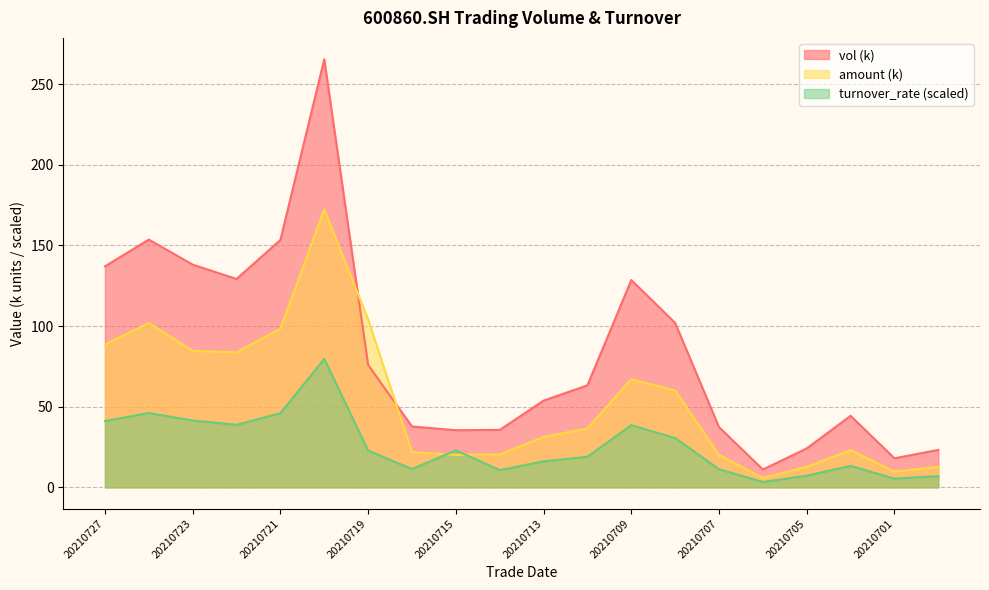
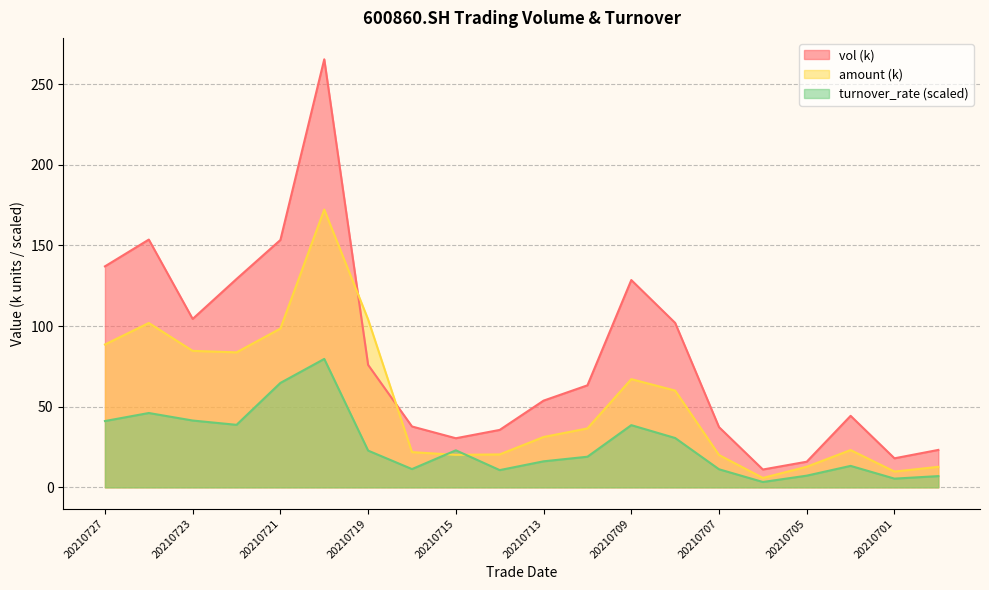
  {
    "vol (k)": {
      "20210727": 137,
-     "20210723": 138,
+     "20210723": 104,
      "20210721": 153,
      "20210719": 76,
-     "20210715": 35,
+     "20210715": 30,
      "20210713": 54,
      "20210709": 128,
      "20210707": 37,
-     "20210705": 24,
+     "20210705": 16,
      "20210701": 18
    },
    "amount (k)": {
      "20210727": 89,
      "20210723": 85,
      "20210721": 98,
      "20210719": 104,
      "20210715": 20,
      "20210713": 31,
      "20210709": 67,
      "20210707": 20,
      "20210705": 13,
      "20210701": 10
    },
    "turnover_rate (scaled)": {
      "20210727": 41,
      "20210723": 41,
-     "20210721": 46,
+     "20210721": 65,
      "20210719": 23,
      "20210715": 23,
      "20210713": 16,
      "20210709": 39,
      "20210707": 11,
      "20210705": 7,
      "20210701": 5
    }
  }
